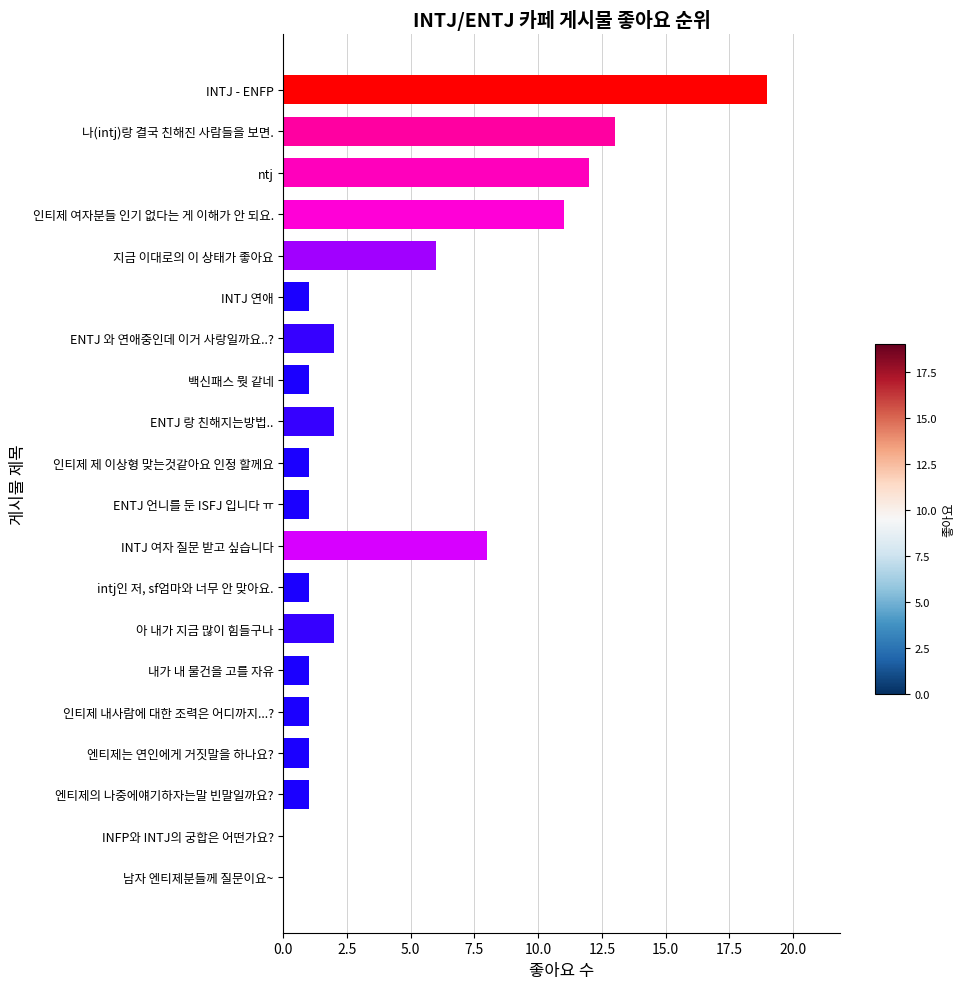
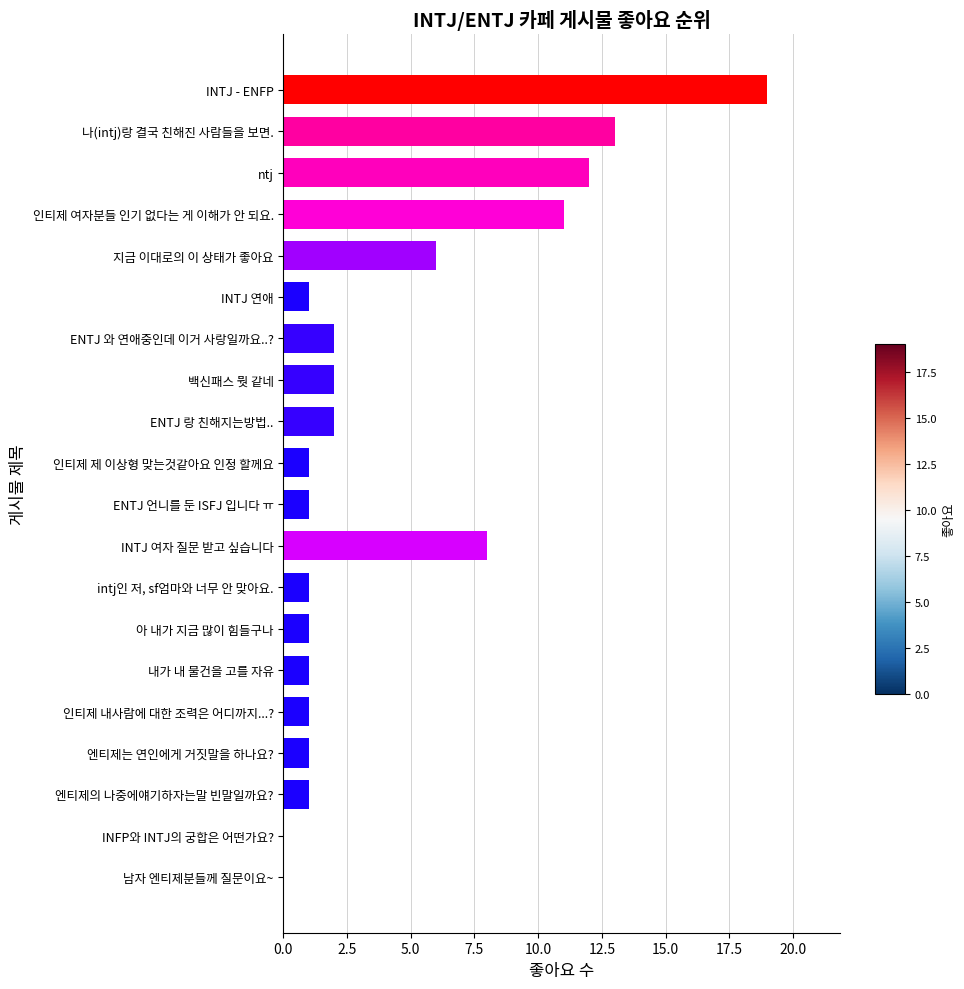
  {
    "INTJ - ENFP": 19,
    "나(intj)랑 결국 친해진 사람들을 보면.": 13,
    "ntj": 12,
    "인티제 여자분들 인기 없다는 게 이해가 안 되요.": 11,
    "지금 이대로의 이 상태가 좋아요": 6,
    "INTJ 연애": 1,
    "ENTJ 와 연애중인데 이거 사랑일까요..?": 2,
-   "백신패스 뭣 같네": 1,
+   "백신패스 뭣 같네": 2,
    "ENTJ 랑 친해지는방법..": 2,
    "인티제 제 이상형 맞는것같아요 인정 할께요": 1,
    "ENTJ 언니를 둔 ISFJ 입니다 ㅠ": 1,
    "INTJ 여자 질문 받고 싶습니다": 8,
    "intj인 저, sf엄마와 너무 안 맞아요.": 1,
-   "아 내가 지금 많이 힘들구나": 2,
+   "아 내가 지금 많이 힘들구나": 1,
    "내가 내 물건을 고를 자유": 1,
    "인티제 내사람에 대한 조력은 어디까지...?": 1,
    "엔티제는 연인에게 거짓말을 하나요?": 1,
    "엔티제의 나중에얘기하자는말 빈말일까요?": 1,
    "INFP와 INTJ의 궁합은 어떤가요?": 0,
    "남자 엔티제분들께 질문이요~": 0
  }
